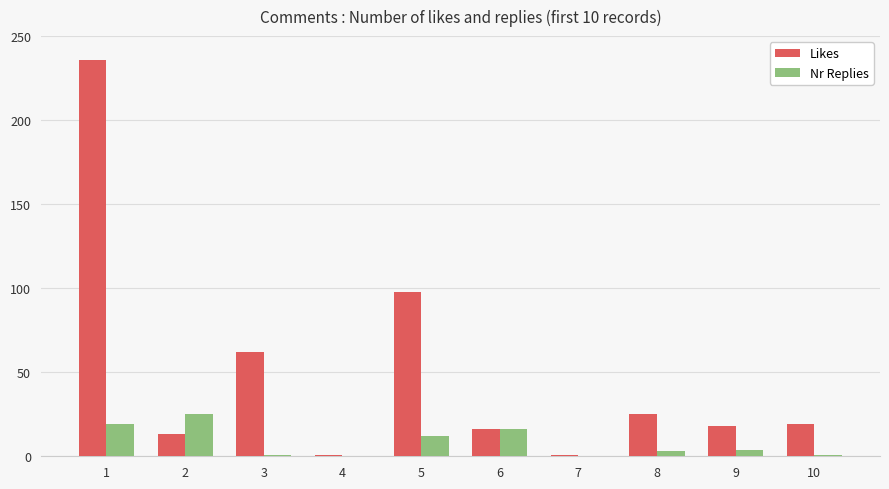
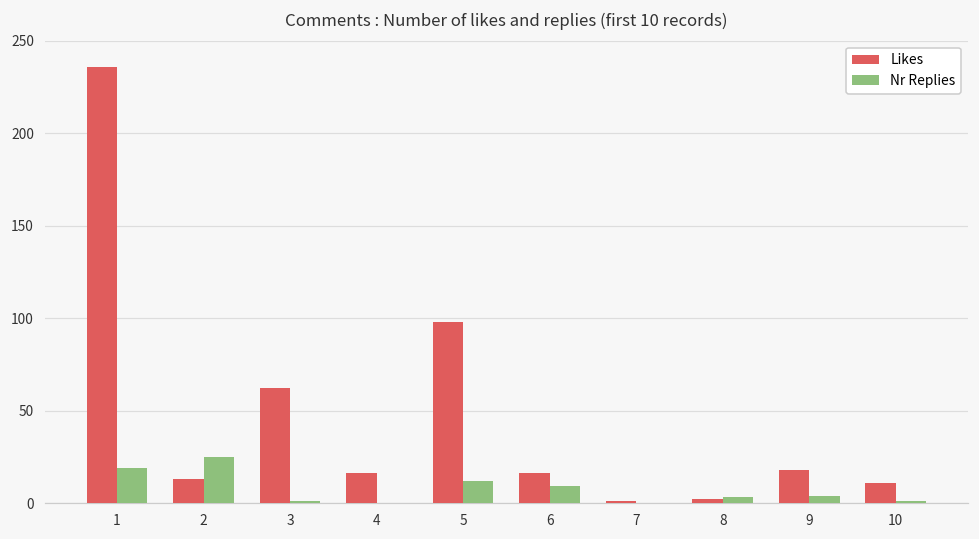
  {
    "Likes": {
      "1": 236,
      "2": 13,
      "3": 62,
-     "4": 1,
+     "4": 16,
      "5": 98,
      "6": 16,
-     "8": 25,
+     "8": 2,
      "9": 18,
-     "10": 19
+     "10": 11
    },
    "Nr Replies": {
      "1": 19,
      "2": 25,
      "4": 0,
      "5": 12,
-     "6": 16,
+     "6": 9,
      "7": 0,
      "8": 3,
      "9": 4
    }
  }
